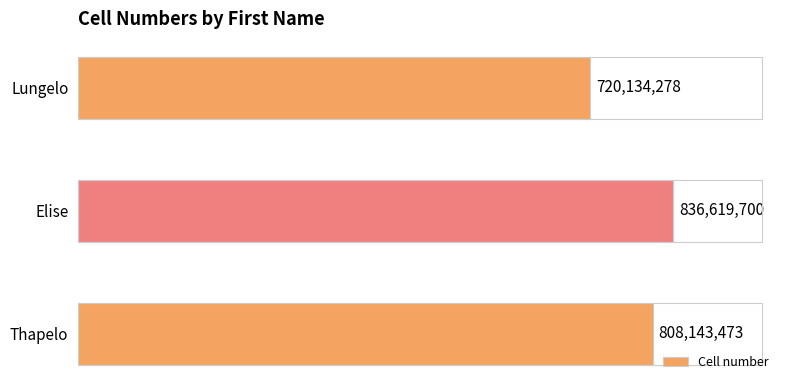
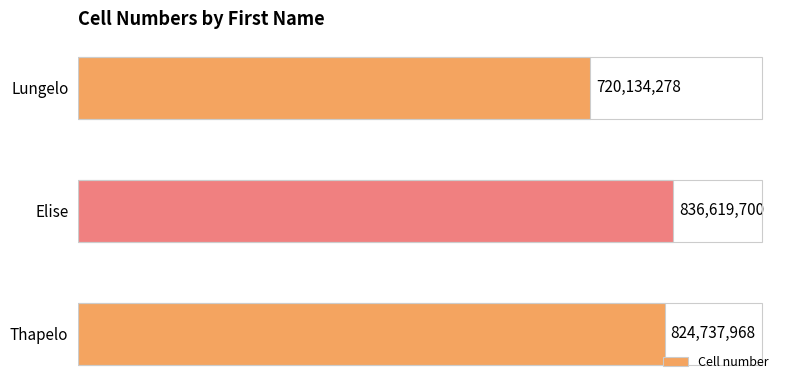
  {
    "Lungelo": "720,134,278",
    "Elise": "836,619,700",
-   "Thapelo": "808,143,473"
+   "Thapelo": "824,737,968"
  }
